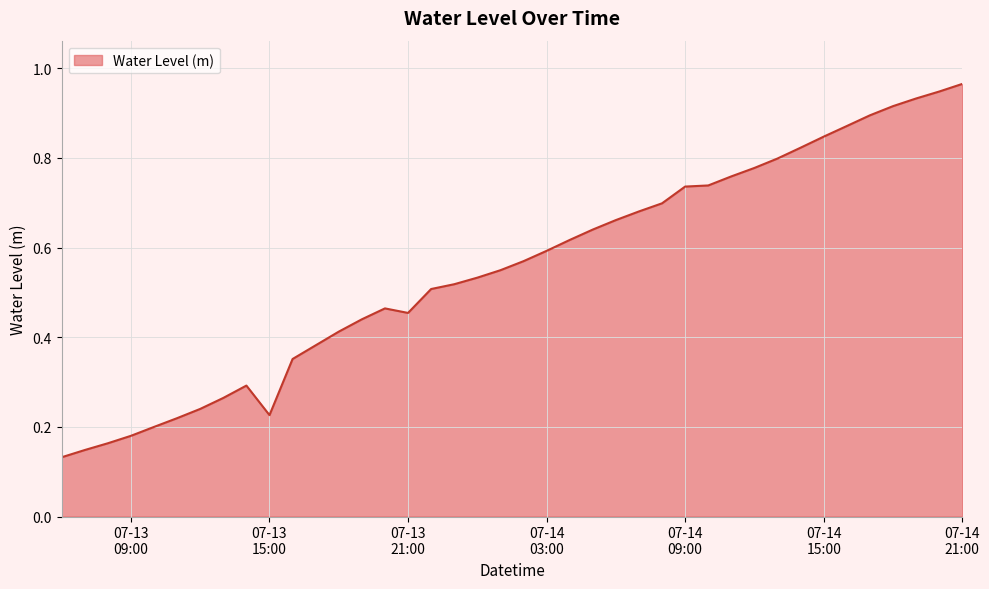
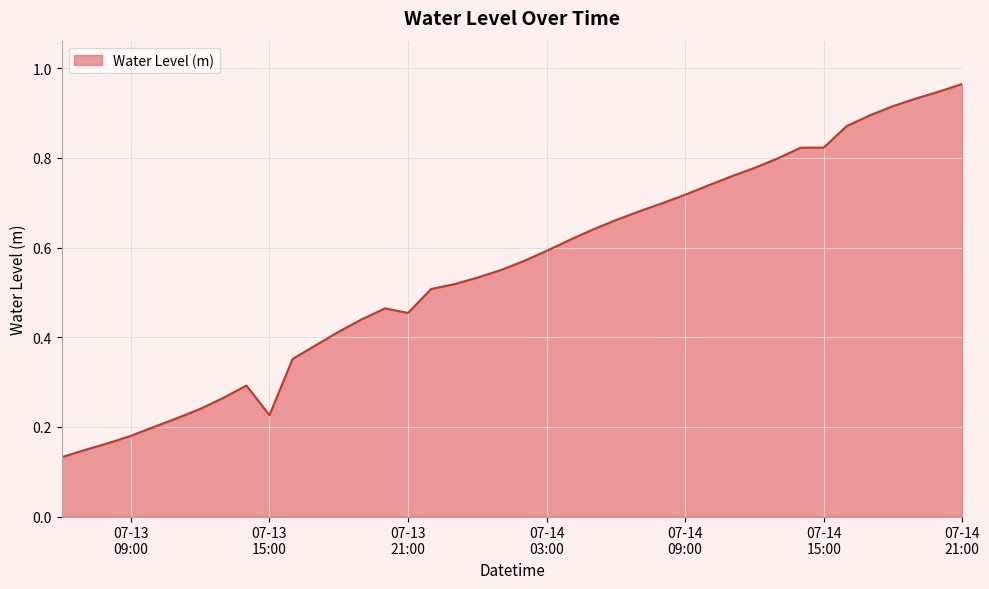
  {
    "07-13 09:00": 0.18,
    "07-13 15:00": 0.23,
    "07-13 21:00": 0.45,
    "07-14 03:00": 0.59,
-   "07-14 09:00": 0.74,
-   "07-14 15:00": 0.85,
+   "07-14 09:00": 0.72,
+   "07-14 15:00": 0.82,
    "07-14 21:00": 0.97
  }
